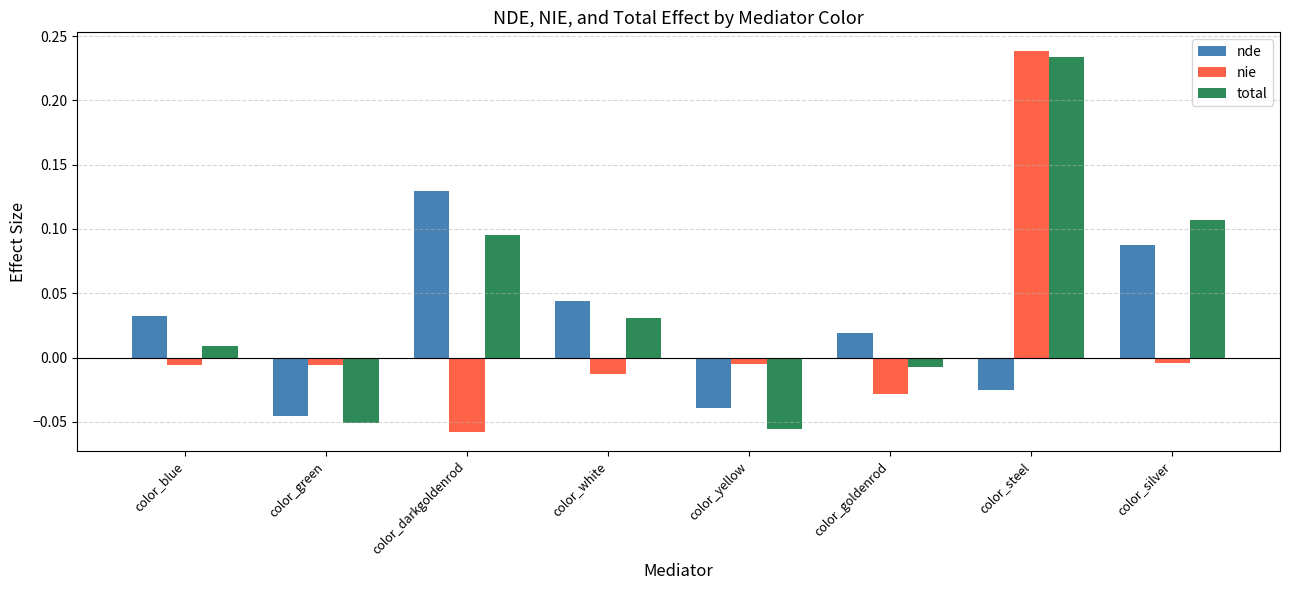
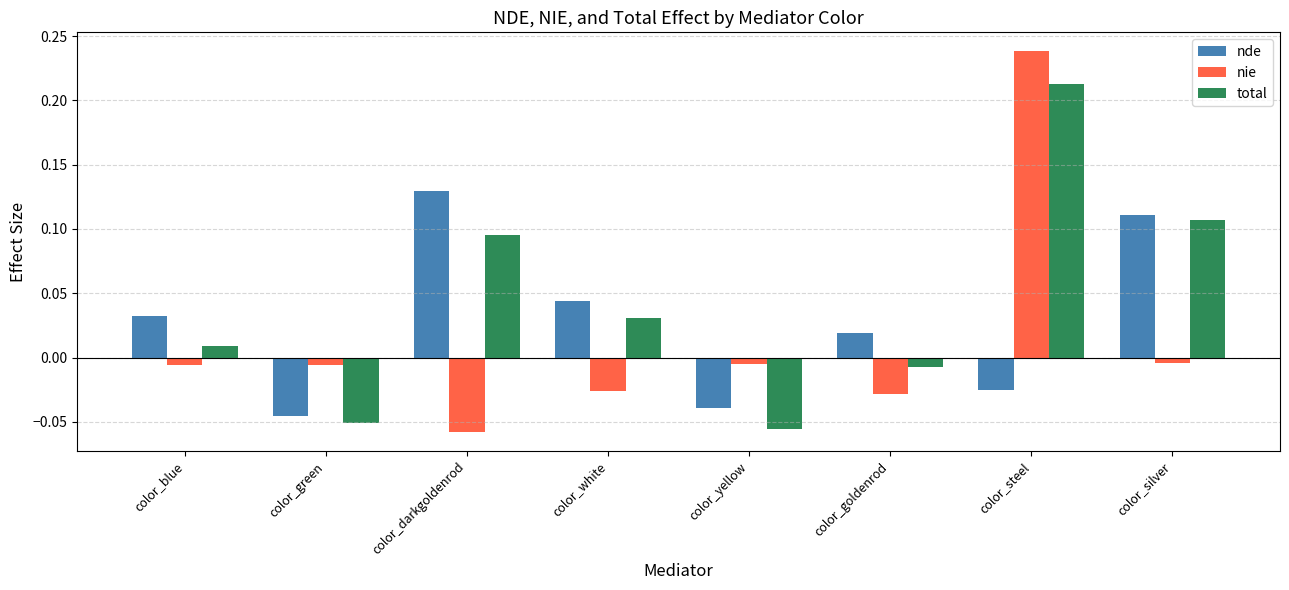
  {
    "nde": {
      "color_blue": 0.032,
      "color_green": -0.045,
      "color_darkgoldenrod": 0.130,
      "color_white": 0.044,
      "color_yellow": -0.039,
      "color_goldenrod": 0.019,
      "color_steel": -0.025,
-     "color_silver": 0.087
+     "color_silver": 0.111
    },
    "nie": {
      "color_blue": -0.006,
      "color_green": -0.006,
      "color_darkgoldenrod": -0.058,
-     "color_white": -0.013,
+     "color_white": -0.026,
      "color_yellow": -0.005,
      "color_goldenrod": -0.029,
      "color_steel": 0.238,
      "color_silver": -0.004
    },
    "total": {
      "color_blue": 0.009,
      "color_green": -0.051,
      "color_darkgoldenrod": 0.096,
      "color_white": 0.031,
      "color_yellow": -0.056,
      "color_goldenrod": -0.008,
-     "color_steel": 0.233,
+     "color_steel": 0.213,
      "color_silver": 0.107
    }
  }
